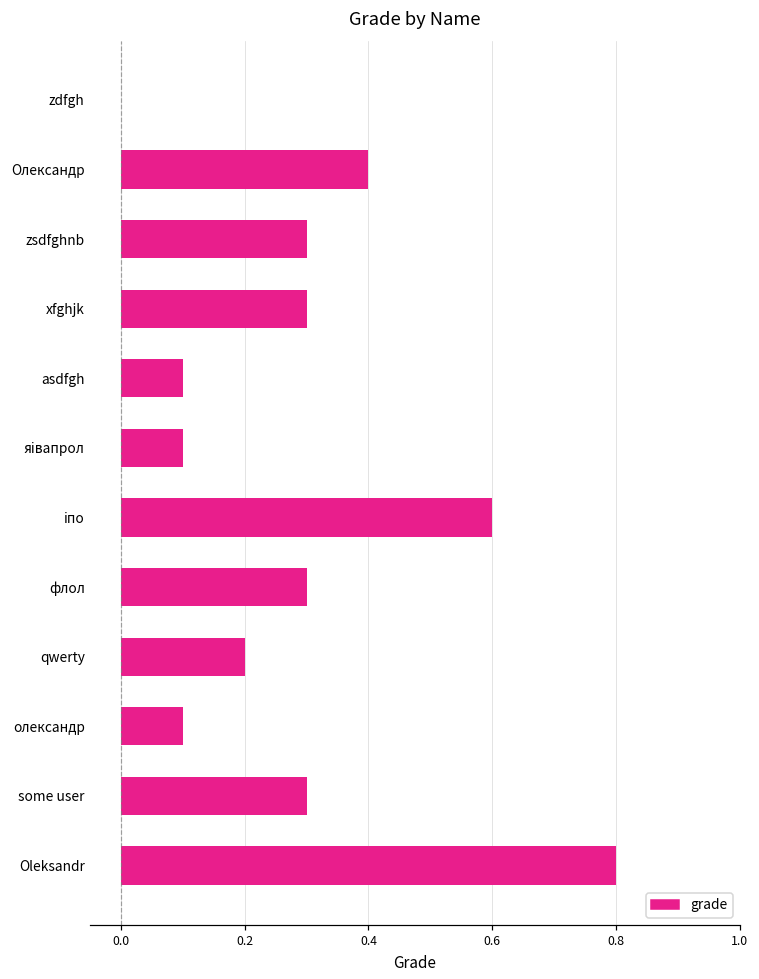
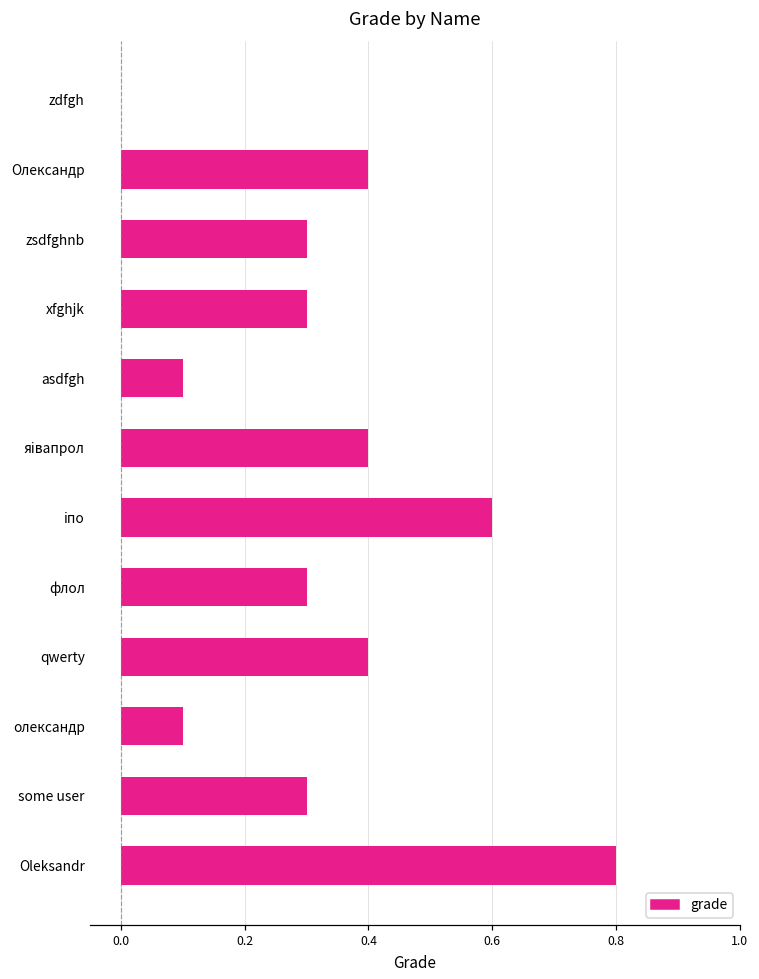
  {
    "zdfgh": 0.0,
    "Олександр": 0.4,
    "zsdfghnb": 0.3,
    "xfghjk": 0.3,
    "asdfgh": 0.1,
-   "яівапрол": 0.1,
+   "яівапрол": 0.4,
    "іпо": 0.6,
    "флол": 0.3,
-   "qwerty": 0.2,
+   "qwerty": 0.4,
    "олександр": 0.1,
    "some user": 0.3,
    "Oleksandr": 0.8
  }
